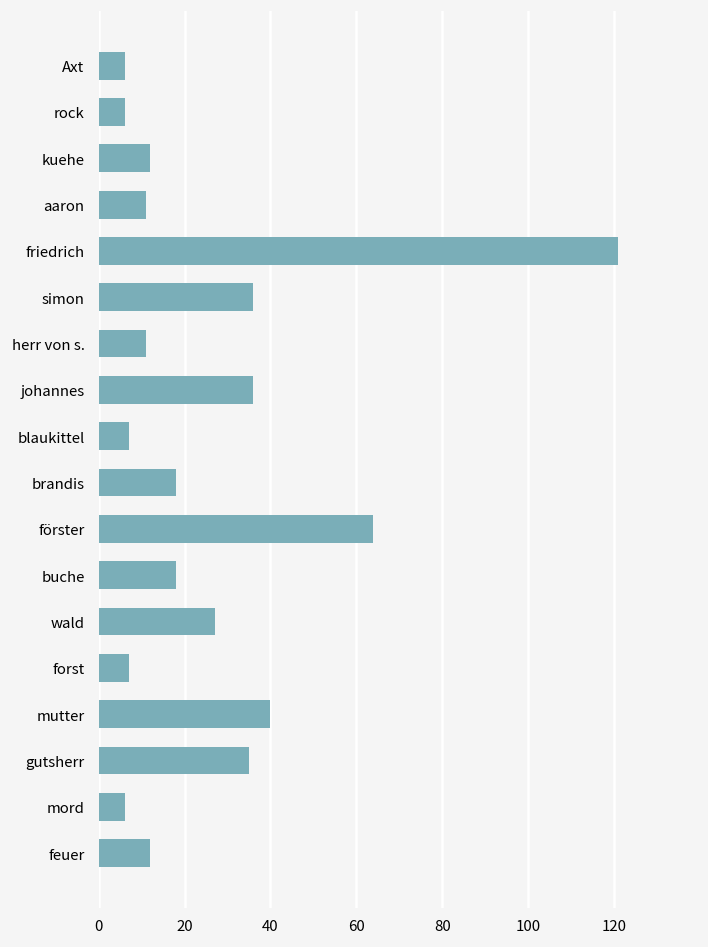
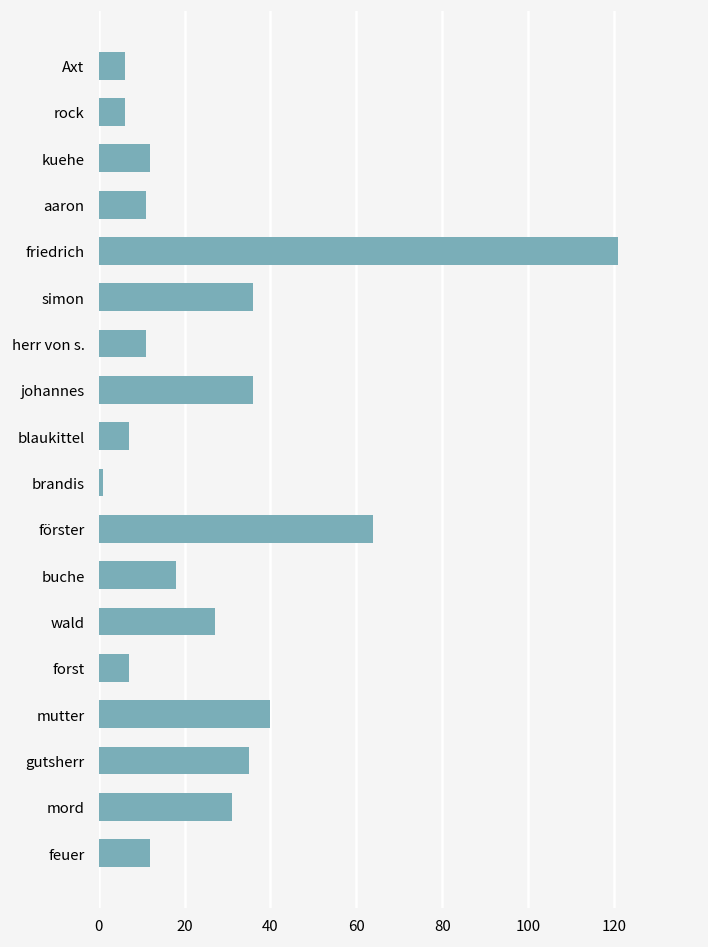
  {
    "Axt": 6,
    "rock": 6,
    "kuehe": 12,
    "aaron": 11,
    "friedrich": 121,
    "simon": 36,
    "herr von s.": 11,
    "johannes": 36,
    "blaukittel": 7,
-   "brandis": 18,
+   "brandis": 1,
    "förster": 64,
    "buche": 18,
    "wald": 27,
    "forst": 7,
    "mutter": 40,
    "gutsherr": 35,
-   "mord": 6,
+   "mord": 31,
    "feuer": 12
  }
